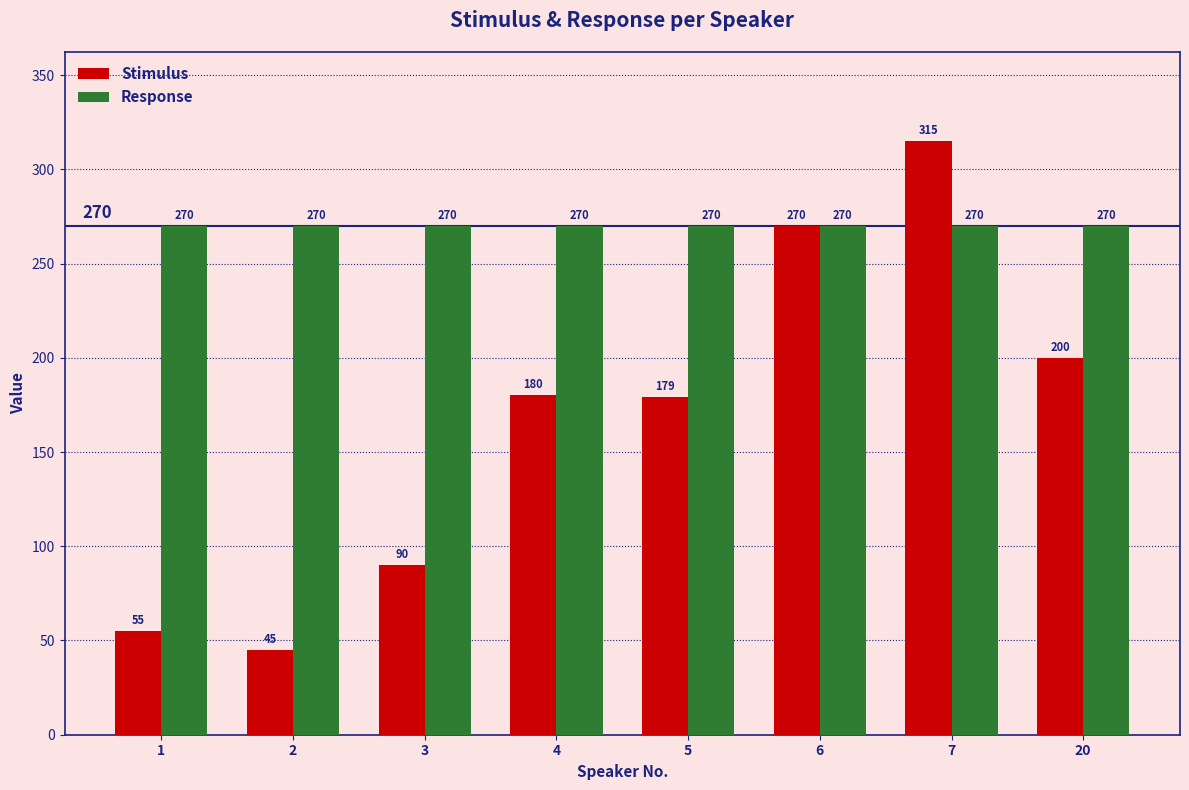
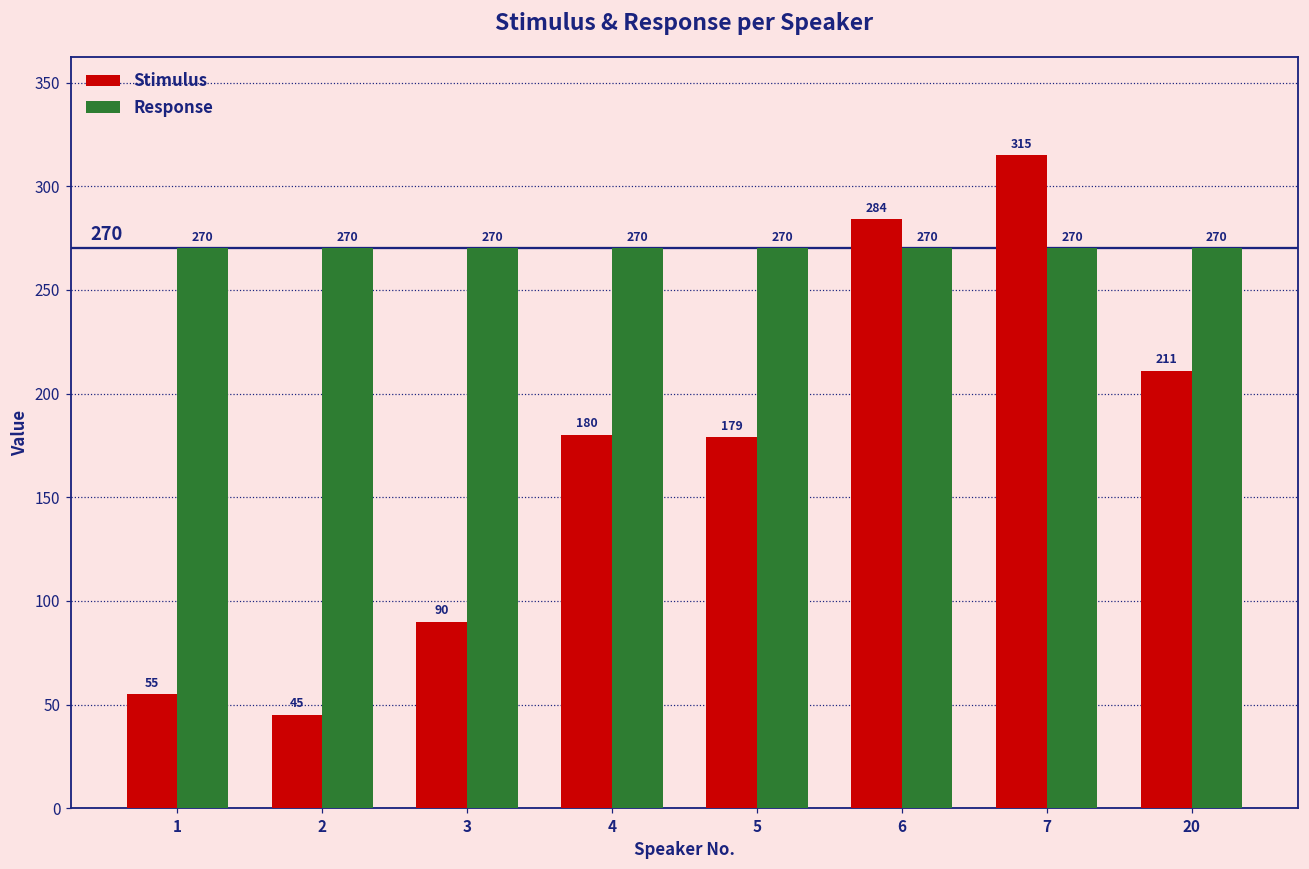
  {
    "Stimulus": {
      "1": 55,
      "2": 45,
      "3": 90,
      "4": 180,
      "5": 179,
-     "6": 270,
+     "6": 284,
      "7": 315,
-     "20": 200
+     "20": 211
    },
    "Response": {
      "1": 270,
      "2": 270,
      "3": 270,
      "4": 270,
      "5": 270,
      "6": 270,
      "7": 270,
      "20": 270
    }
  }
